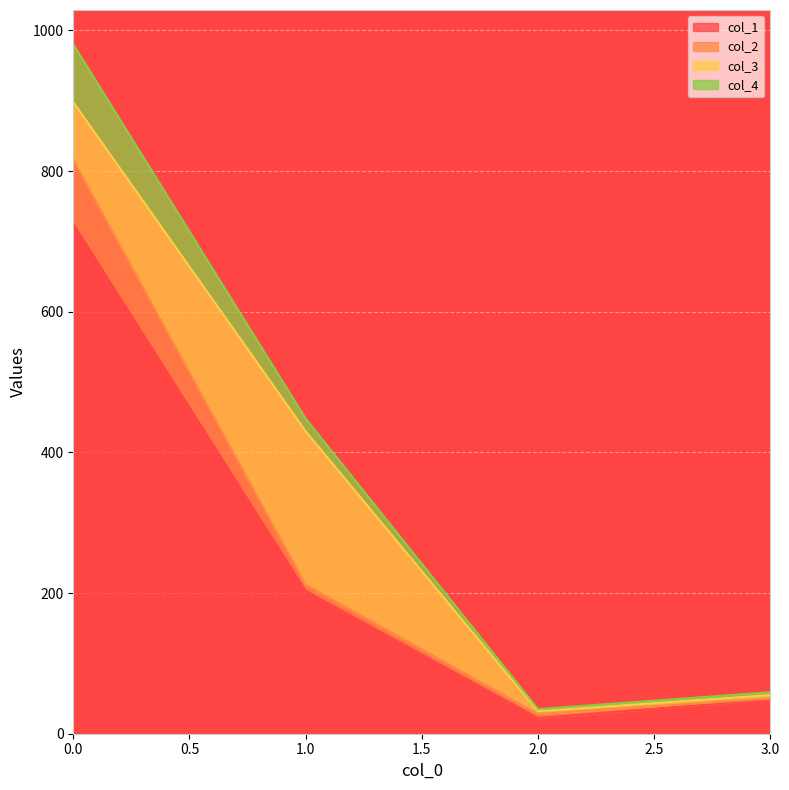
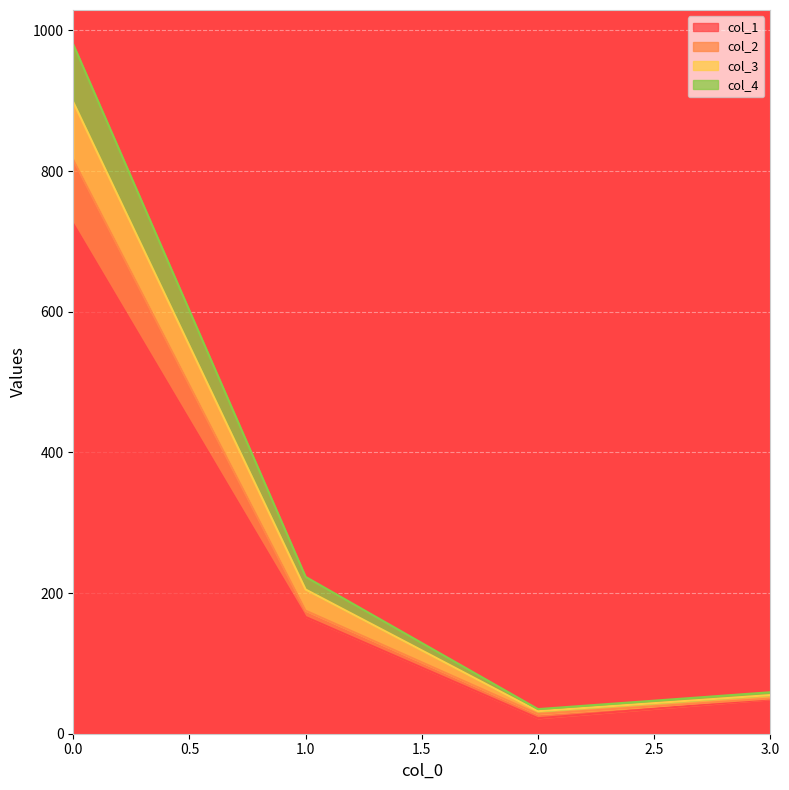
  {
    "col_1": {
      "0.0": 730,
-     "1.0": 200,
+     "1.0": 170,
      "2.0": 20
    },
    "col_2": {
      "0.0": 90,
      "1.0": 10,
      "2.0": 10
    },
    "col_3": {
      "0.0": 80,
-     "1.0": 220,
+     "1.0": 30,
      "3.0": 10
    },
    "col_4": {
      "0.0": 80,
      "1.0": 20,
      "3.0": 0
    }
  }
